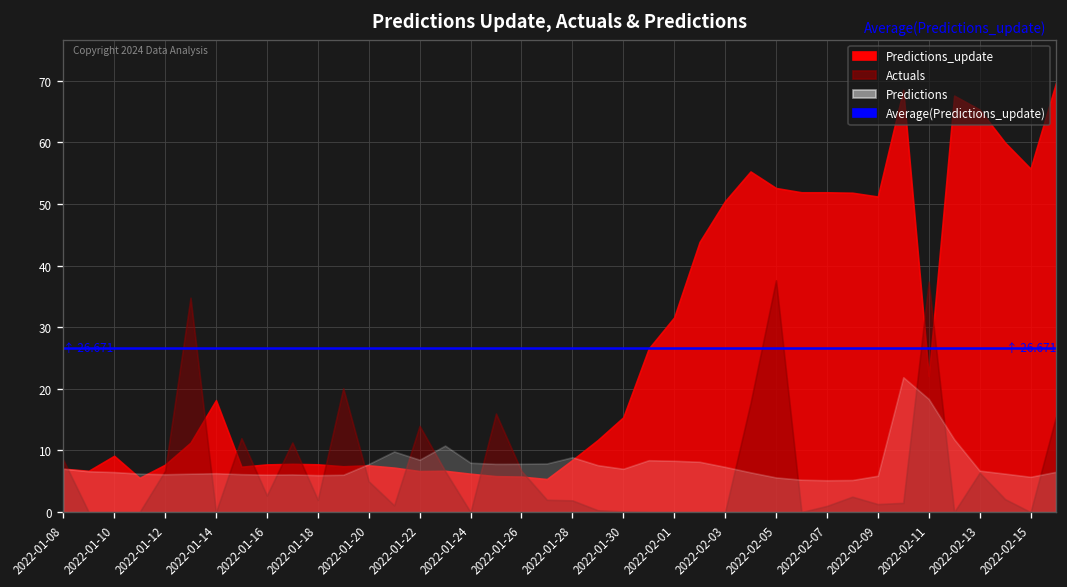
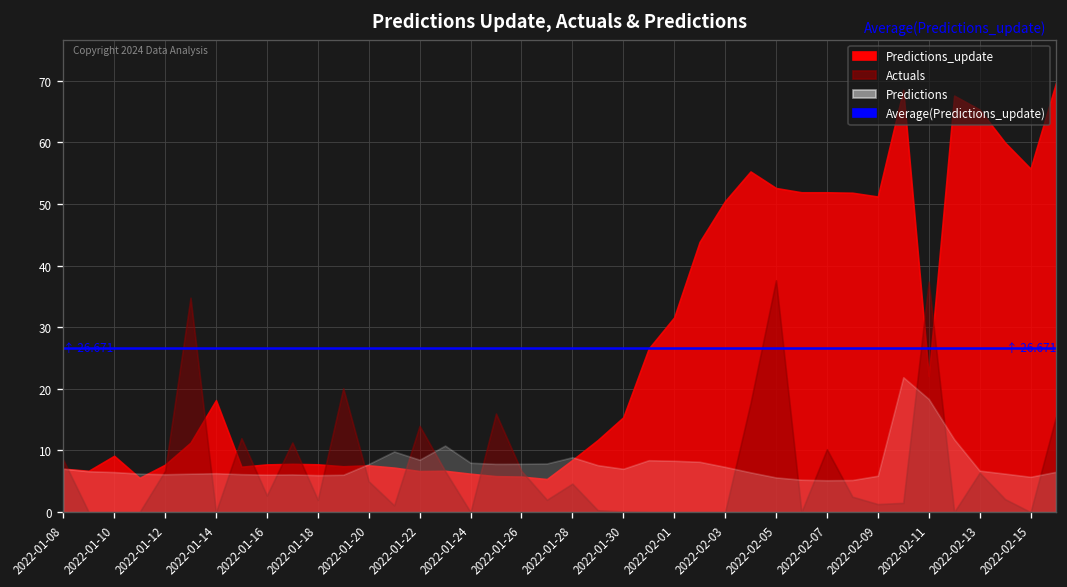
  {
    "Predictions_update": {
      "2022-01-10": 9,
      "2022-01-12": 8,
      "2022-01-14": 18,
      "2022-01-16": 8,
      "2022-01-18": 8,
      "2022-01-22": 7,
      "2022-01-24": 6,
      "2022-01-26": 6,
      "2022-01-30": 15,
      "2022-02-01": 32,
      "2022-02-03": 50,
      "2022-02-05": 53,
      "2022-02-07": 52,
      "2022-02-09": 51,
      "2022-02-11": 22,
      "2022-02-15": 56
    },
    "Actuals": {
      "2022-01-08": 9,
      "2022-01-10": 0,
      "2022-01-12": 7,
      "2022-01-14": 0,
      "2022-01-16": 3,
      "2022-01-18": 2,
      "2022-01-20": 5,
      "2022-01-22": 14,
      "2022-01-24": 0,
      "2022-01-26": 7,
-     "2022-01-28": 2,
+     "2022-01-28": 5,
      "2022-02-01": 0,
      "2022-02-03": 0,
      "2022-02-05": 38,
-     "2022-02-07": 1,
+     "2022-02-07": 10,
      "2022-02-09": 1,
      "2022-02-11": 37,
      "2022-02-15": 0
    },
    "Predictions": {
      "2022-01-10": 6,
      "2022-01-12": 6,
      "2022-01-14": 6,
      "2022-01-16": 6,
      "2022-01-18": 6,
      "2022-01-22": 9,
      "2022-01-24": 8,
      "2022-01-26": 8,
      "2022-01-30": 7,
      "2022-02-01": 8,
      "2022-02-03": 7,
      "2022-02-05": 6,
      "2022-02-07": 5,
      "2022-02-09": 6,
      "2022-02-11": 18,
      "2022-02-15": 6
    }
  }
